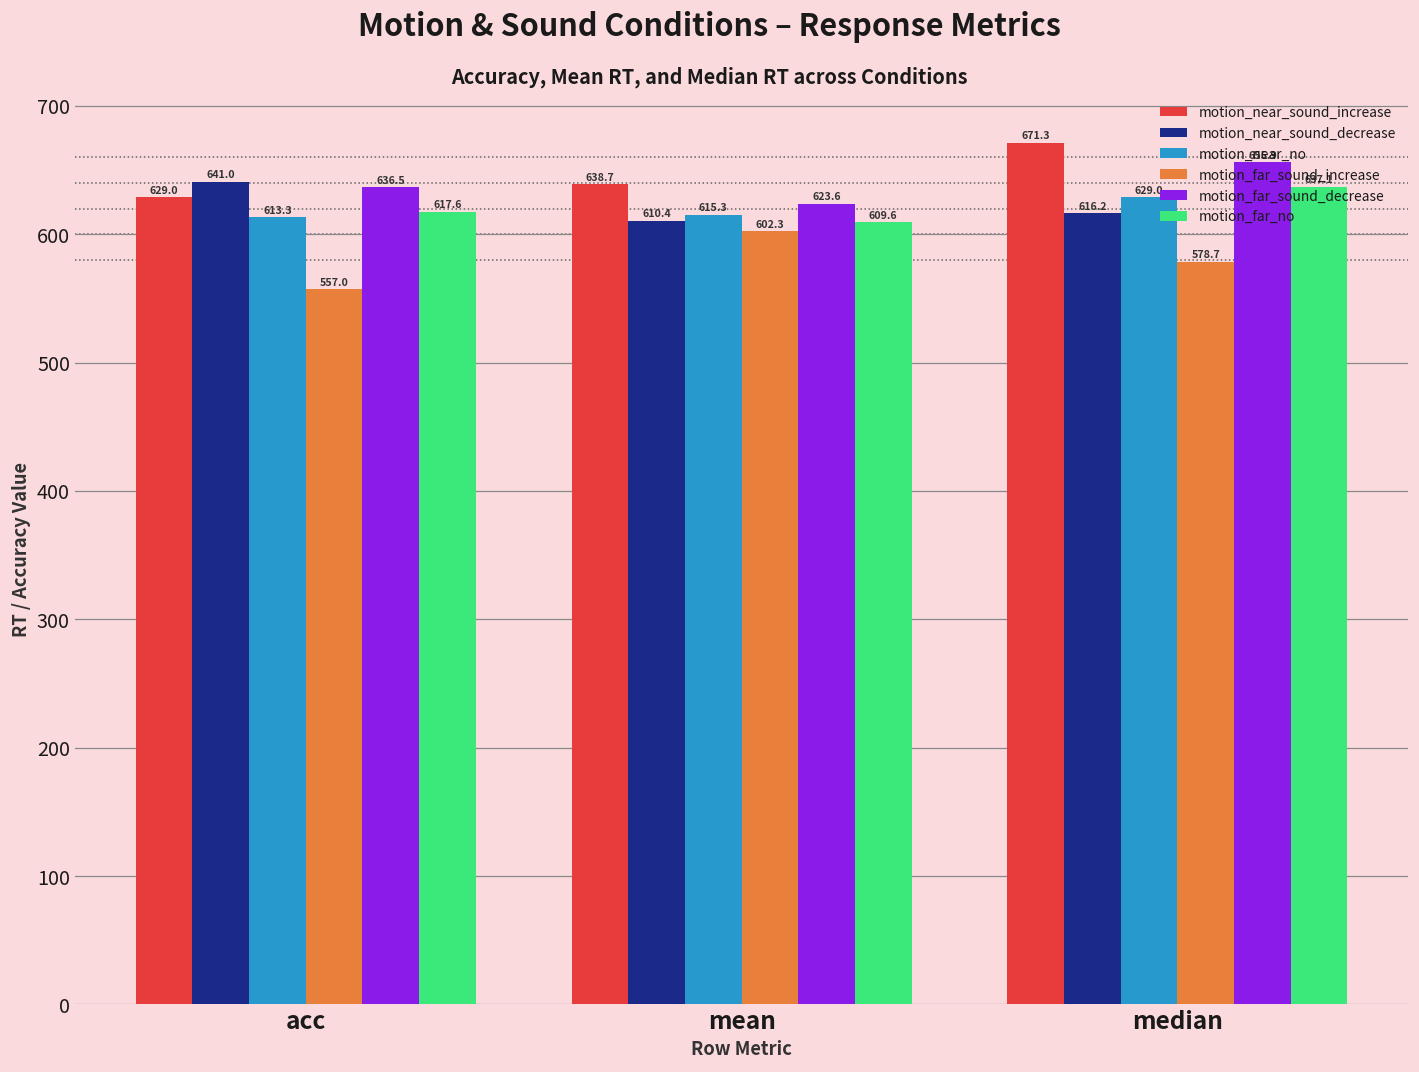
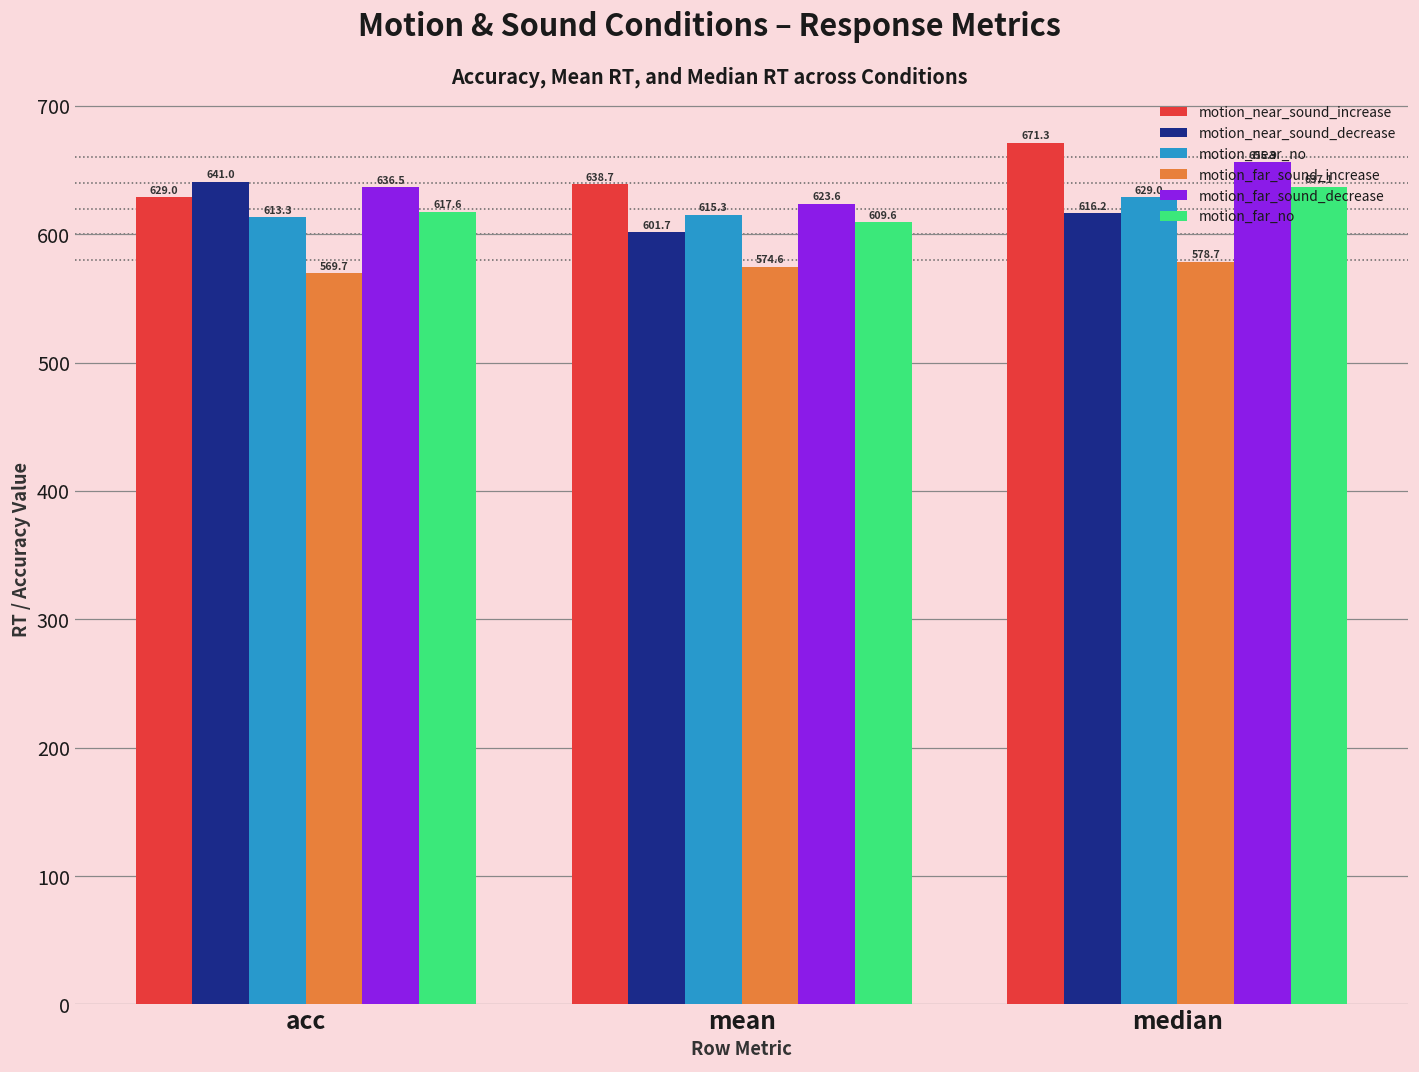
  {
    "motion_near_sound_increase": {
      "acc": 629.0,
      "mean": 638.7,
      "median": 671.3
    },
    "motion_near_sound_decrease": {
      "acc": 641.0,
-     "mean": 610.4,
+     "mean": 601.7,
      "median": 616.2
    },
    "motion_near_no": {
      "acc": 613.3,
      "mean": 615.3,
      "median": 629.0
    },
    "motion_far_sound_increase": {
-     "acc": 557.0,
-     "mean": 602.3,
+     "acc": 569.7,
+     "mean": 574.6,
      "median": 578.7
    },
    "motion_far_sound_decrease": {
      "acc": 636.5,
      "mean": 623.6,
      "median": 655.9
    },
    "motion_far_no": {
      "acc": 617.6,
      "mean": 609.6,
      "median": 637.1
    }
  }
